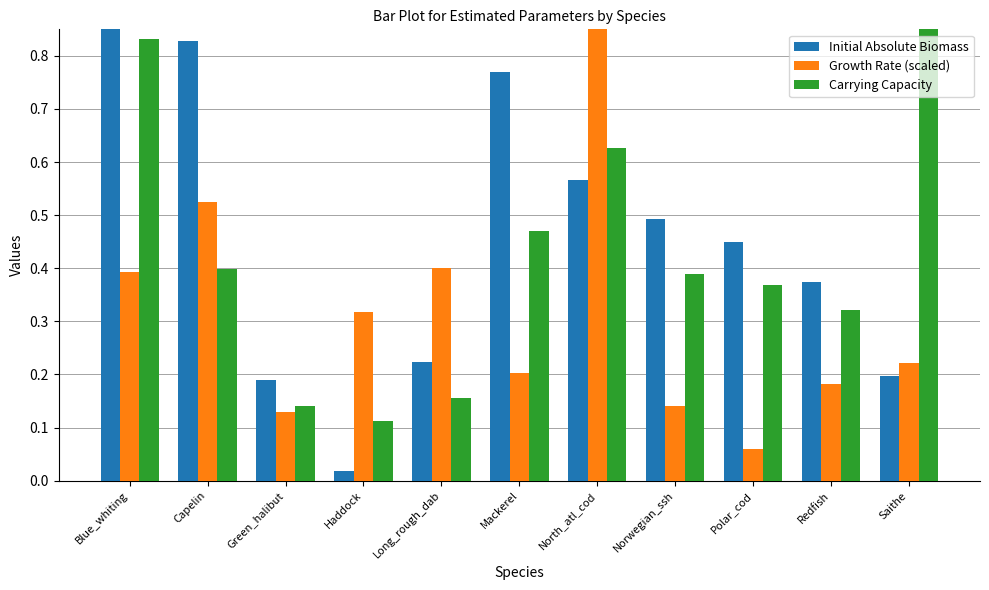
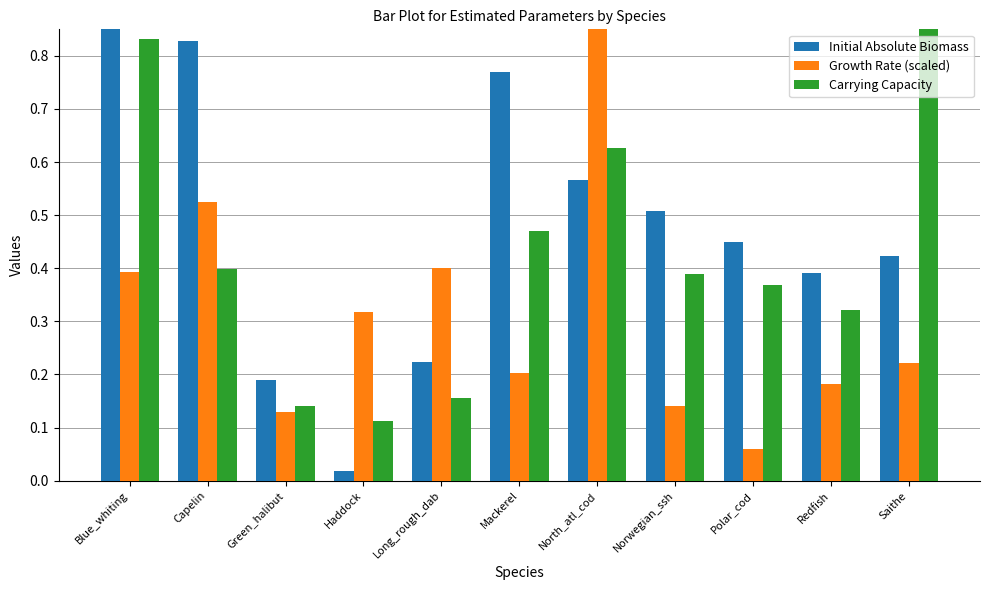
  {
    "Initial Absolute Biomass": {
      "Capelin": 0.83,
      "Green_halibut": 0.19,
      "Haddock": 0.02,
      "Long_rough_dab": 0.22,
      "Mackerel": 0.77,
      "North_atl_cod": 0.57,
-     "Norwegian_ssh": 0.49,
+     "Norwegian_ssh": 0.51,
      "Polar_cod": 0.45,
-     "Redfish": 0.37,
-     "Saithe": 0.20
+     "Redfish": 0.39,
+     "Saithe": 0.42
    },
    "Growth Rate (scaled)": {
      "Blue_whiting": 0.39,
      "Capelin": 0.52,
      "Green_halibut": 0.13,
      "Haddock": 0.32,
      "Long_rough_dab": 0.40,
      "Mackerel": 0.20,
      "Norwegian_ssh": 0.14,
      "Polar_cod": 0.06,
      "Redfish": 0.18,
      "Saithe": 0.22
    },
    "Carrying Capacity": {
      "Blue_whiting": 0.83,
      "Capelin": 0.40,
      "Green_halibut": 0.14,
      "Haddock": 0.11,
      "Long_rough_dab": 0.15,
      "Mackerel": 0.47,
      "North_atl_cod": 0.63,
      "Norwegian_ssh": 0.39,
      "Polar_cod": 0.37,
      "Redfish": 0.32
    }
  }
